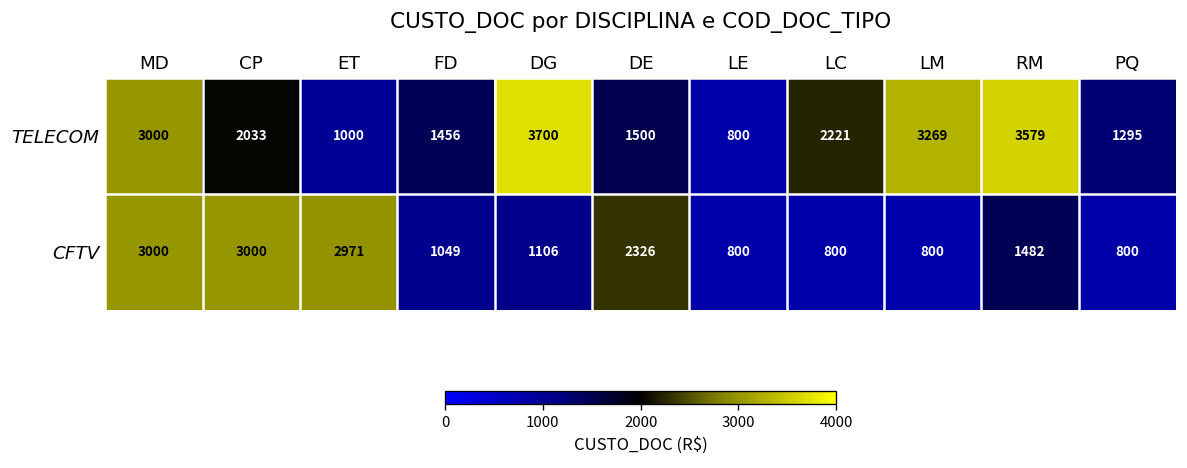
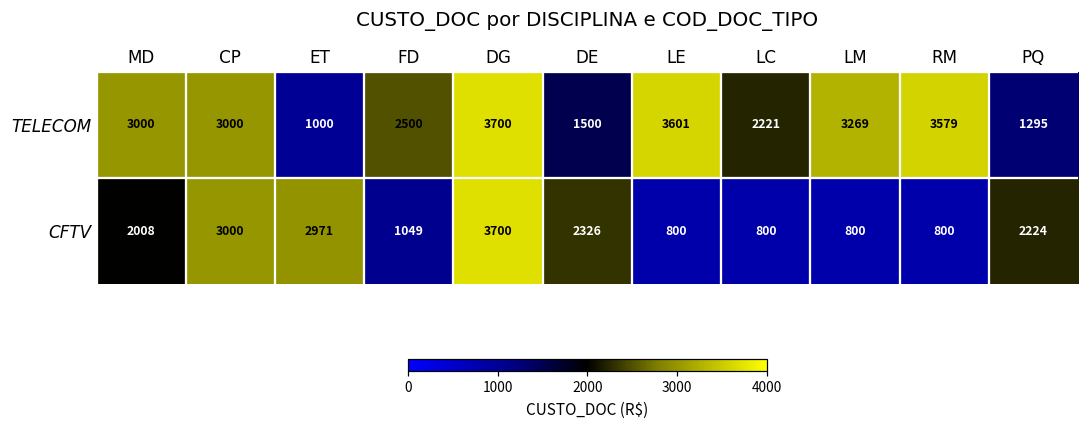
  {
    "TELECOM": {
      "MD": 3000,
-     "CP": 2033,
+     "CP": 3000,
      "ET": 1000,
-     "FD": 1456,
+     "FD": 2500,
      "DG": 3700,
      "DE": 1500,
-     "LE": 800,
+     "LE": 3601,
      "LC": 2221,
      "LM": 3269,
      "RM": 3579,
      "PQ": 1295
    },
    "CFTV": {
-     "MD": 3000,
+     "MD": 2008,
      "CP": 3000,
      "ET": 2971,
      "FD": 1049,
-     "DG": 1106,
+     "DG": 3700,
      "DE": 2326,
      "LE": 800,
      "LC": 800,
      "LM": 800,
-     "RM": 1482,
-     "PQ": 800
+     "RM": 800,
+     "PQ": 2224
    }
  }
